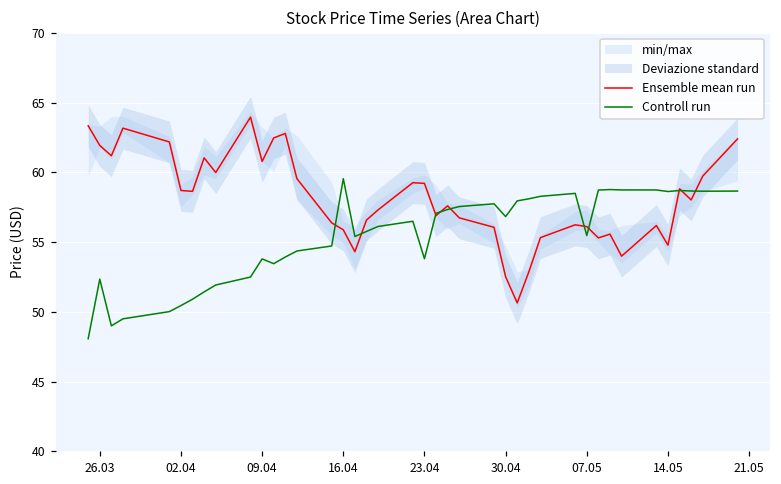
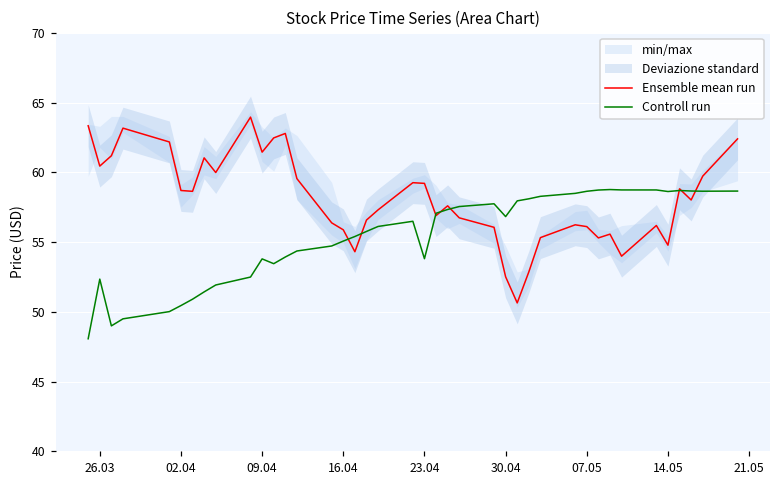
  {
    "Ensemble mean run": {
-     "26.03": 61.9,
+     "26.03": 60.5,
      "02.04": 58.7,
-     "09.04": 60.8,
+     "09.04": 61.5,
      "16.04": 55.9,
      "23.04": 59.2,
      "30.04": 52.5,
      "07.05": 56.1,
      "14.05": 54.8
    },
    "Controll run": {
      "26.03": 52.3,
      "02.04": 50.4,
      "09.04": 53.8,
-     "16.04": 59.5,
+     "16.04": 55.1,
      "23.04": 53.8,
      "30.04": 56.8,
-     "07.05": 55.5,
+     "07.05": 58.6,
      "14.05": 58.6
    }
  }
